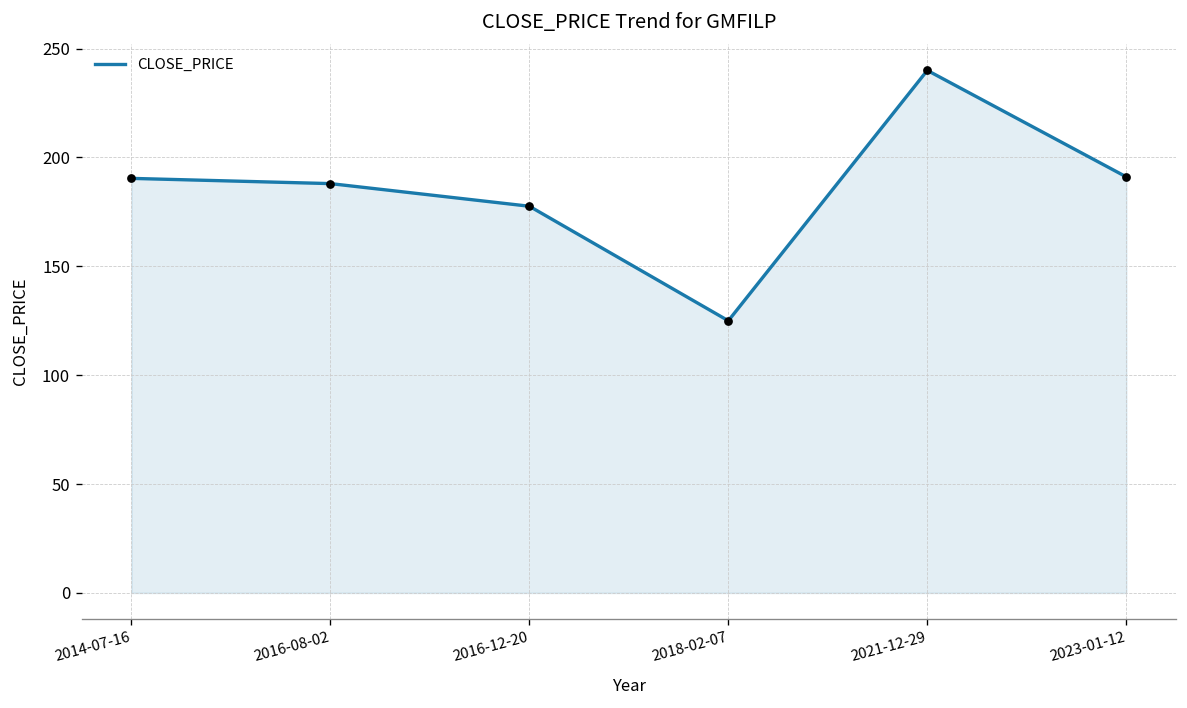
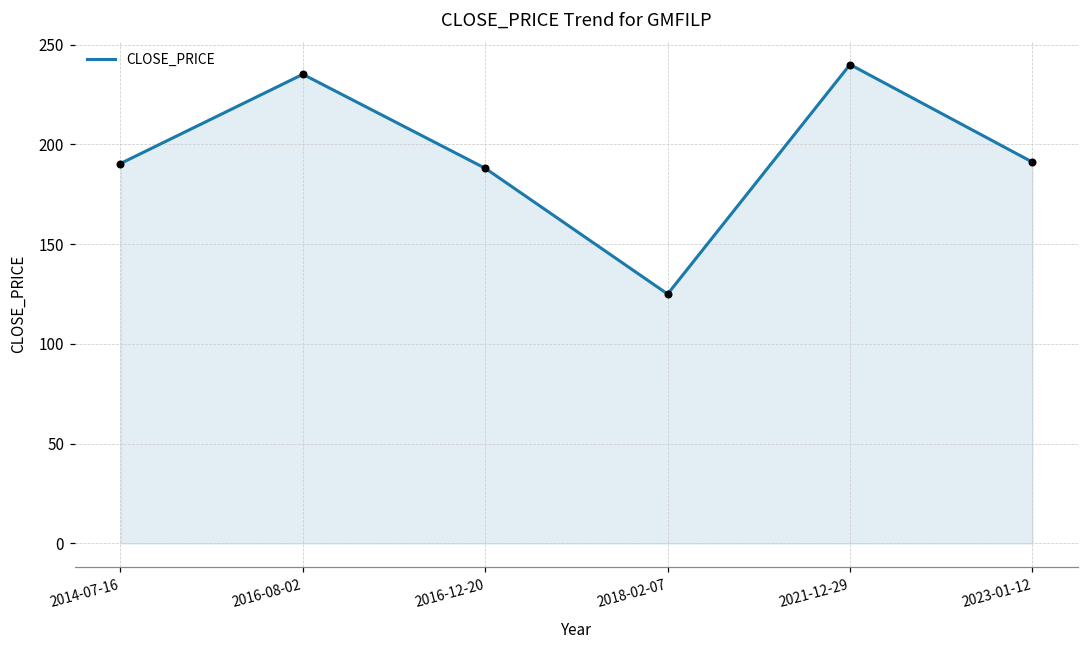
  {
    "2014-07-16": 190,
-   "2016-08-02": 188,
-   "2016-12-20": 178,
+   "2016-08-02": 235,
+   "2016-12-20": 188,
    "2018-02-07": 125,
    "2021-12-29": 240,
    "2023-01-12": 191
  }
